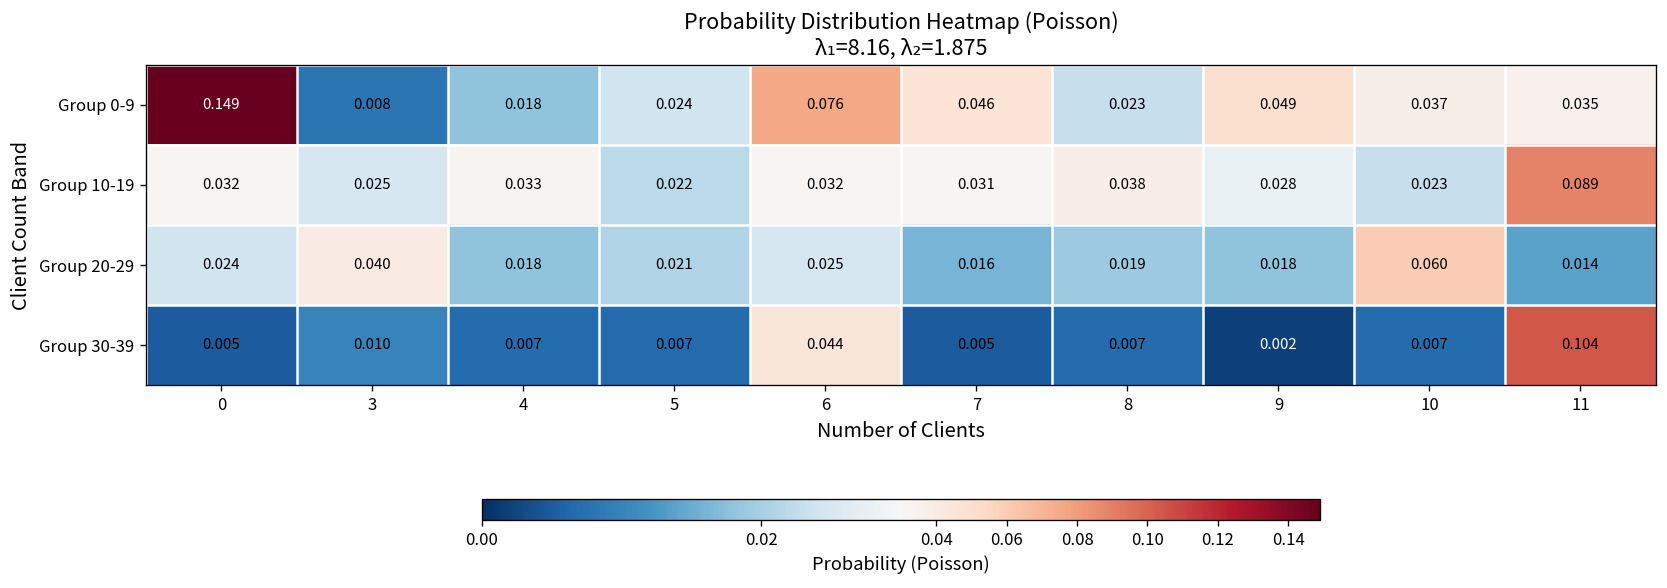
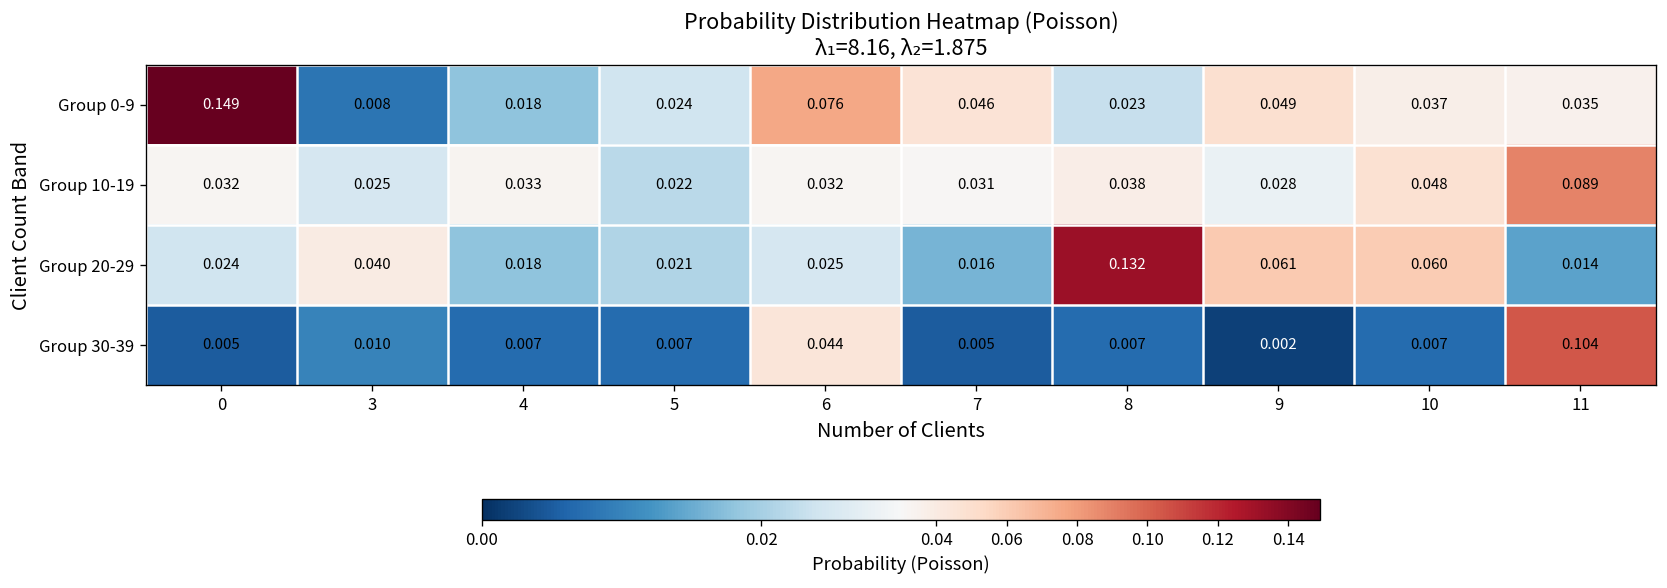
  {
    "Group 0-9": {
      "0": 0.149,
      "3": 0.008,
      "4": 0.018,
      "5": 0.024,
      "6": 0.076,
      "7": 0.046,
      "8": 0.023,
      "9": 0.049,
      "10": 0.037,
      "11": 0.035
    },
    "Group 10-19": {
      "0": 0.032,
      "3": 0.025,
      "4": 0.033,
      "5": 0.022,
      "6": 0.032,
      "7": 0.031,
      "8": 0.038,
      "9": 0.028,
-     "10": 0.023,
+     "10": 0.048,
      "11": 0.089
    },
    "Group 20-29": {
      "0": 0.024,
      "3": 0.040,
      "4": 0.018,
      "5": 0.021,
      "6": 0.025,
      "7": 0.016,
-     "8": 0.019,
-     "9": 0.018,
+     "8": 0.132,
+     "9": 0.061,
      "10": 0.060,
      "11": 0.014
    },
    "Group 30-39": {
      "0": 0.005,
      "3": 0.010,
      "4": 0.007,
      "5": 0.007,
      "6": 0.044,
      "7": 0.005,
      "8": 0.007,
      "9": 0.002,
      "10": 0.007,
      "11": 0.104
    }
  }
